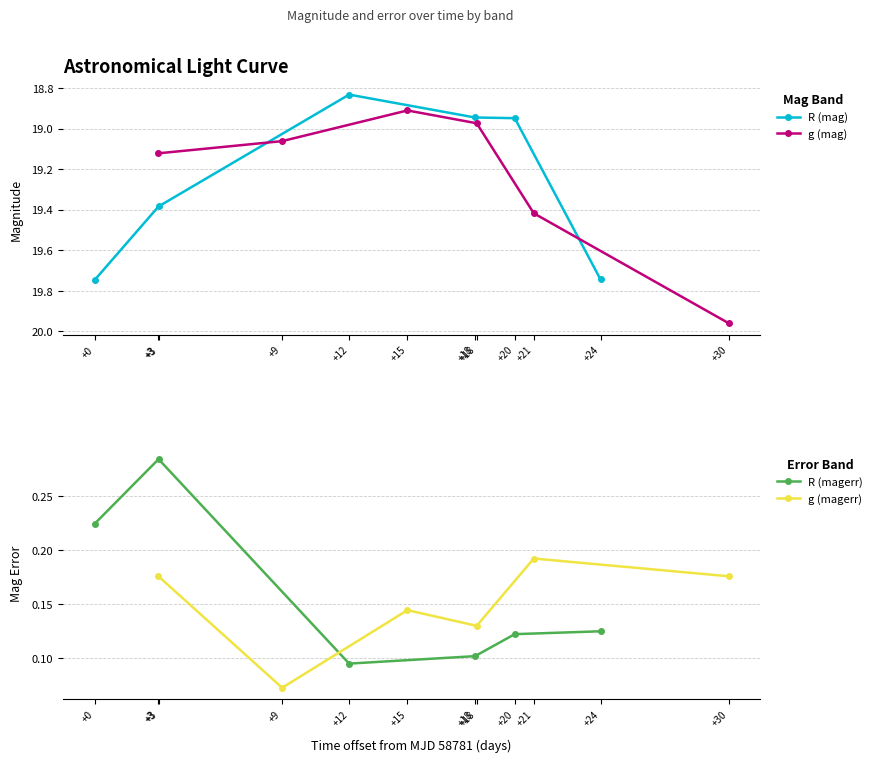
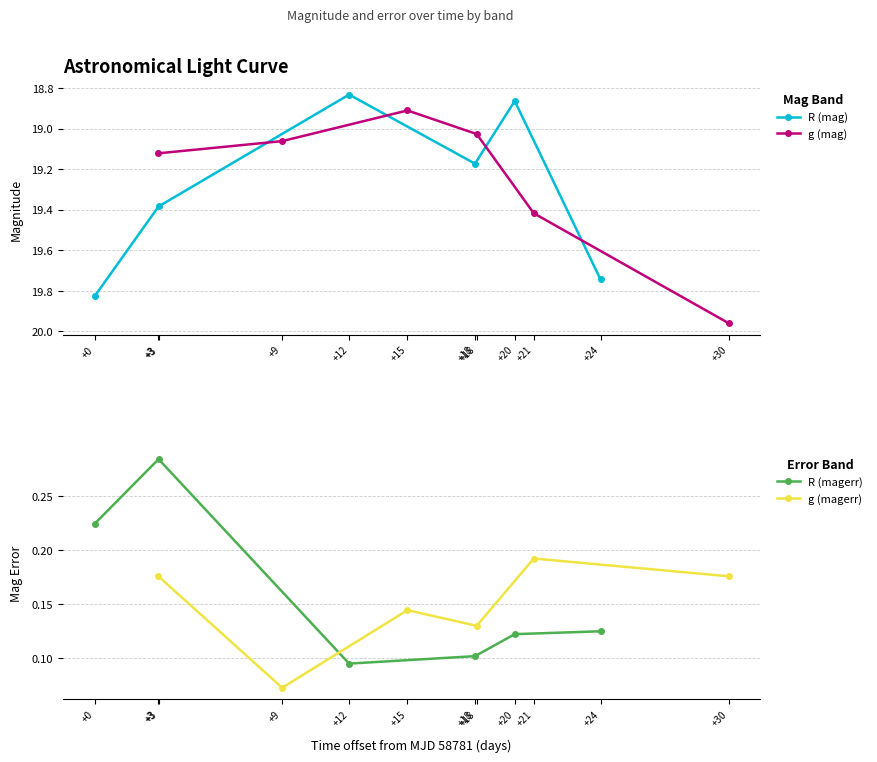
  {
    "Astronomical Light Curve": {
      "R (mag)": {
-       "+0": 19.75,
+       "+0": 19.83,
        "+3": 19.38,
        "+12": 18.83,
-       "+18": 18.95,
-       "+20": 18.95,
+       "+18": 19.17,
+       "+20": 18.86,
        "+24": 19.74
      },
      "g (mag)": {
        "+3": 19.12,
        "+9": 19.06,
        "+15": 18.91,
-       "+18": 18.97,
+       "+18": 19.03,
        "+21": 19.42,
        "+30": 19.96
      }
    }
  }
